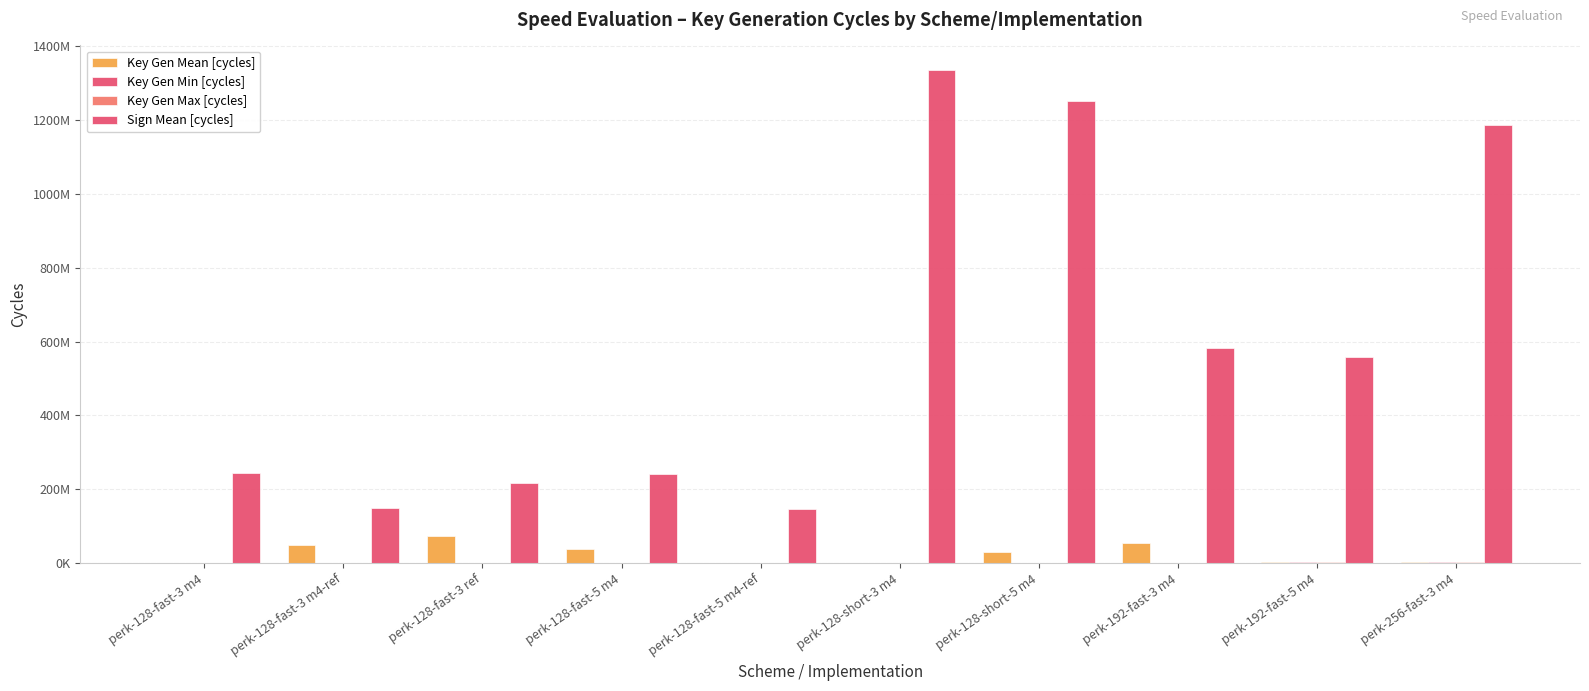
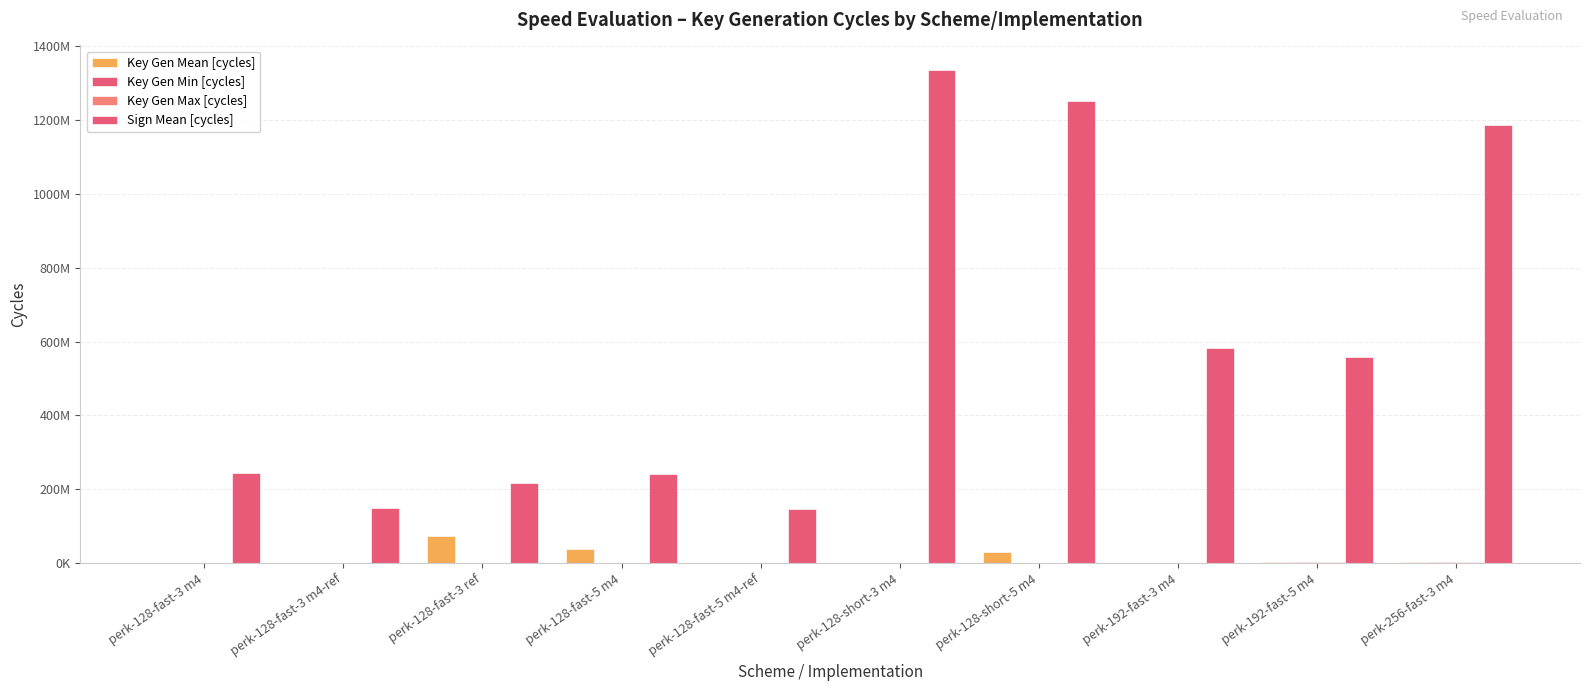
  {
    "Key Gen Mean [cycles]": {
-     "perk-128-fast-3 m4-ref": 50000000,
+     "perk-128-fast-3 m4-ref": 0,
      "perk-128-fast-3 ref": 70000000,
      "perk-128-fast-5 m4": 40000000,
      "perk-128-short-5 m4": 30000000,
-     "perk-192-fast-3 m4": 60000000
+     "perk-192-fast-3 m4": 0
    }
  }
